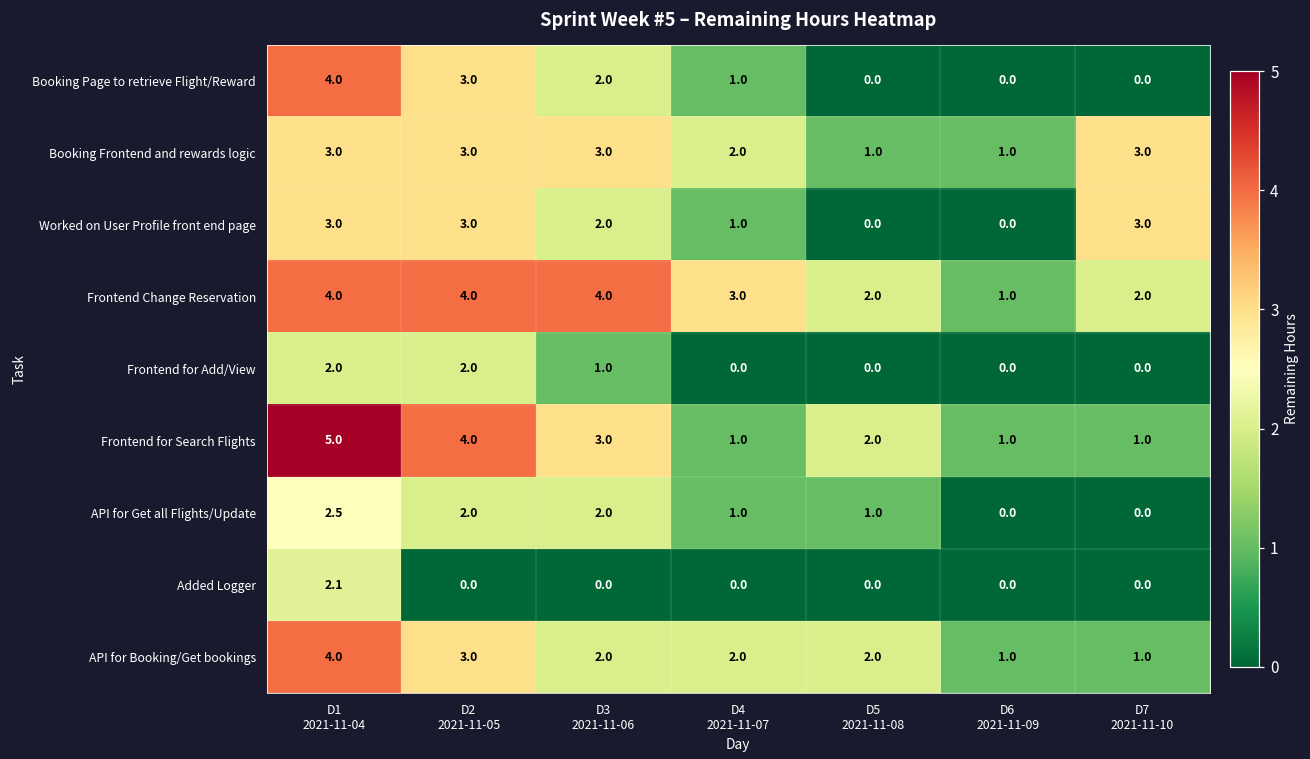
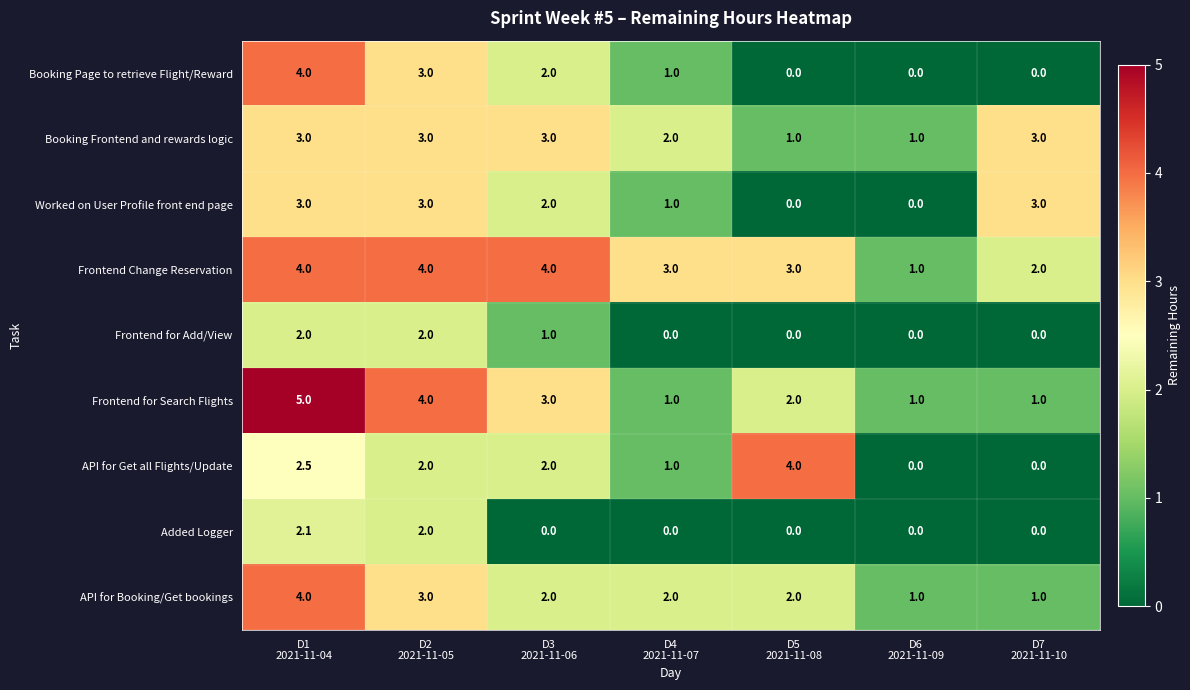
  {
    "Booking Page to retrieve Flight/Reward": {
      "D1 2021-11-04": 4.0,
      "D2 2021-11-05": 3.0,
      "D3 2021-11-06": 2.0,
      "D4 2021-11-07": 1.0,
      "D5 2021-11-08": 0.0,
      "D6 2021-11-09": 0.0,
      "D7 2021-11-10": 0.0
    },
    "Booking Frontend and rewards logic": {
      "D1 2021-11-04": 3.0,
      "D2 2021-11-05": 3.0,
      "D3 2021-11-06": 3.0,
      "D4 2021-11-07": 2.0,
      "D5 2021-11-08": 1.0,
      "D6 2021-11-09": 1.0,
      "D7 2021-11-10": 3.0
    },
    "Worked on User Profile front end page": {
      "D1 2021-11-04": 3.0,
      "D2 2021-11-05": 3.0,
      "D3 2021-11-06": 2.0,
      "D4 2021-11-07": 1.0,
      "D5 2021-11-08": 0.0,
      "D6 2021-11-09": 0.0,
      "D7 2021-11-10": 3.0
    },
    "Frontend Change Reservation": {
      "D1 2021-11-04": 4.0,
      "D2 2021-11-05": 4.0,
      "D3 2021-11-06": 4.0,
      "D4 2021-11-07": 3.0,
-     "D5 2021-11-08": 2.0,
+     "D5 2021-11-08": 3.0,
      "D6 2021-11-09": 1.0,
      "D7 2021-11-10": 2.0
    },
    "Frontend for Add/View": {
      "D1 2021-11-04": 2.0,
      "D2 2021-11-05": 2.0,
      "D3 2021-11-06": 1.0,
      "D4 2021-11-07": 0.0,
      "D5 2021-11-08": 0.0,
      "D6 2021-11-09": 0.0,
      "D7 2021-11-10": 0.0
    },
    "Frontend for Search Flights": {
      "D1 2021-11-04": 5.0,
      "D2 2021-11-05": 4.0,
      "D3 2021-11-06": 3.0,
      "D4 2021-11-07": 1.0,
      "D5 2021-11-08": 2.0,
      "D6 2021-11-09": 1.0,
      "D7 2021-11-10": 1.0
    },
    "API for Get all Flights/Update": {
      "D1 2021-11-04": 2.5,
      "D2 2021-11-05": 2.0,
      "D3 2021-11-06": 2.0,
      "D4 2021-11-07": 1.0,
-     "D5 2021-11-08": 1.0,
+     "D5 2021-11-08": 4.0,
      "D6 2021-11-09": 0.0,
      "D7 2021-11-10": 0.0
    },
    "Added Logger": {
      "D1 2021-11-04": 2.1,
-     "D2 2021-11-05": 0.0,
+     "D2 2021-11-05": 2.0,
      "D3 2021-11-06": 0.0,
      "D4 2021-11-07": 0.0,
      "D5 2021-11-08": 0.0,
      "D6 2021-11-09": 0.0,
      "D7 2021-11-10": 0.0
    },
    "API for Booking/Get bookings": {
      "D1 2021-11-04": 4.0,
      "D2 2021-11-05": 3.0,
      "D3 2021-11-06": 2.0,
      "D4 2021-11-07": 2.0,
      "D5 2021-11-08": 2.0,
      "D6 2021-11-09": 1.0,
      "D7 2021-11-10": 1.0
    }
  }
